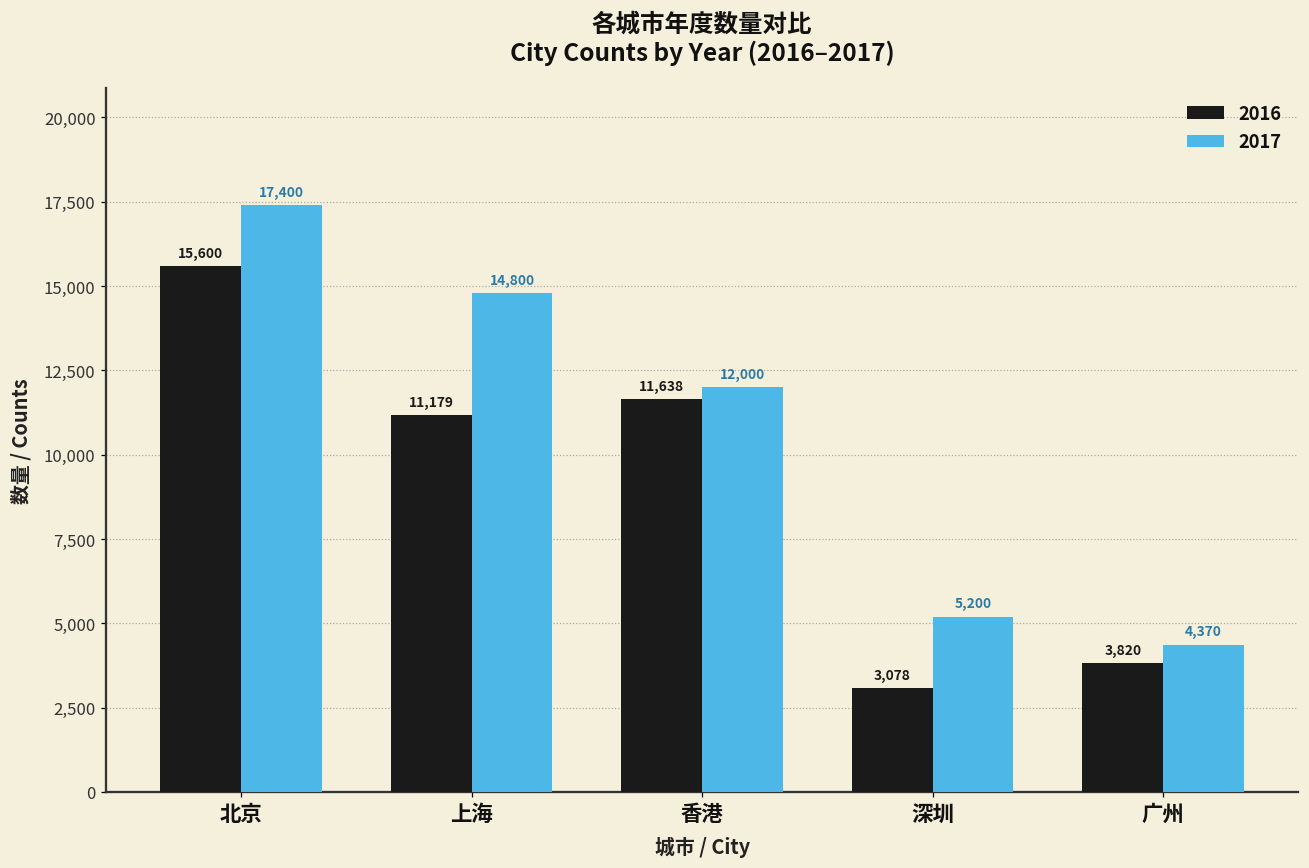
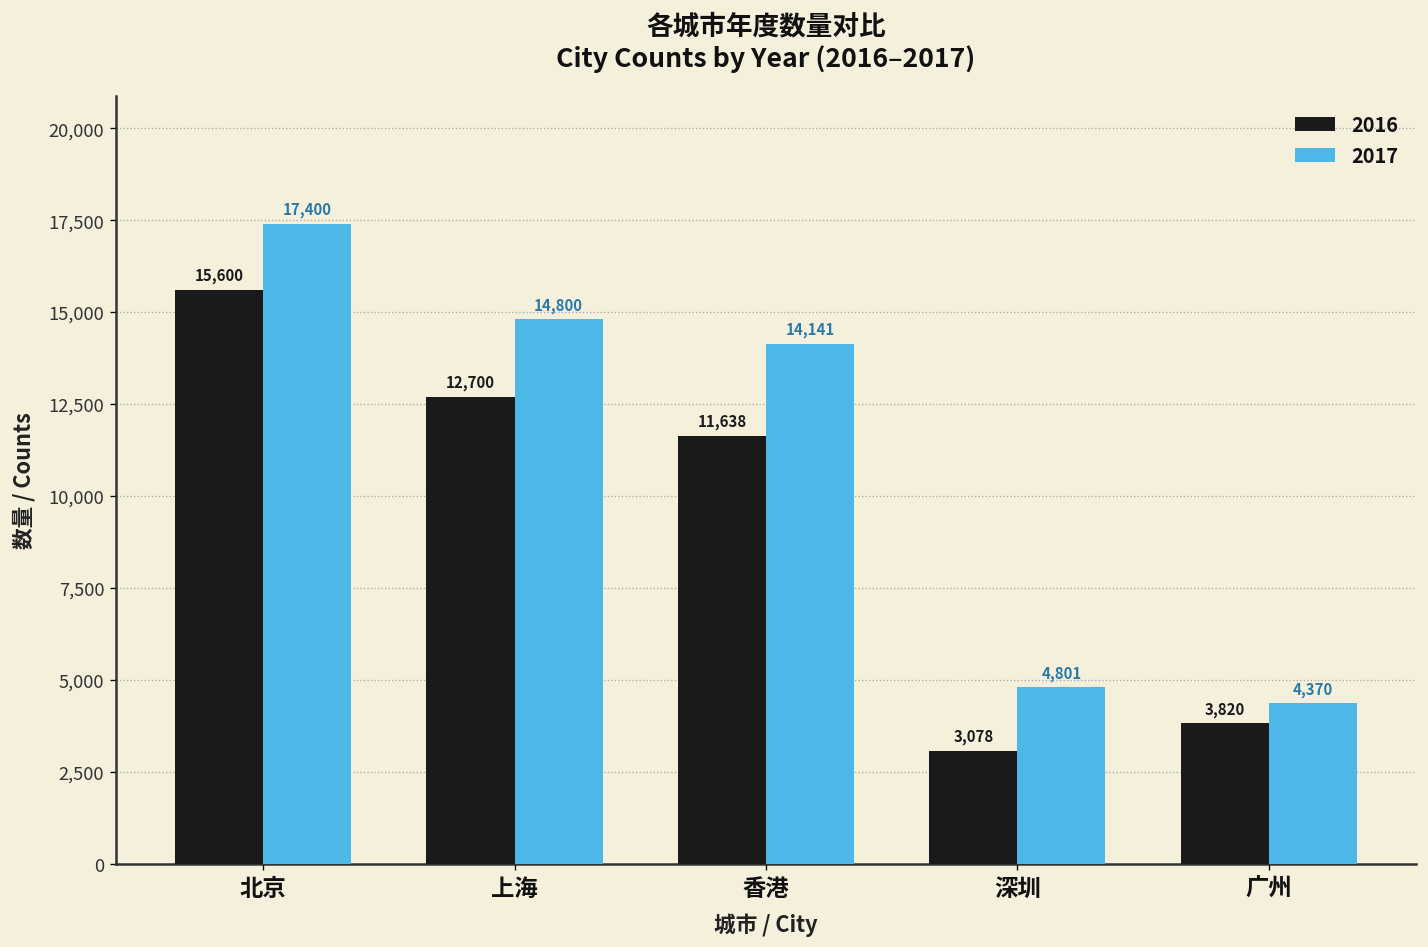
  {
    "2016": {
      "北京": "15,600",
-     "上海": "11,179",
+     "上海": "12,700",
      "香港": "11,638",
      "深圳": "3,078",
      "广州": "3,820"
    },
    "2017": {
      "北京": "17,400",
      "上海": "14,800",
-     "香港": "12,000",
-     "深圳": "5,200",
+     "香港": "14,141",
+     "深圳": "4,801",
      "广州": "4,370"
    }
  }
